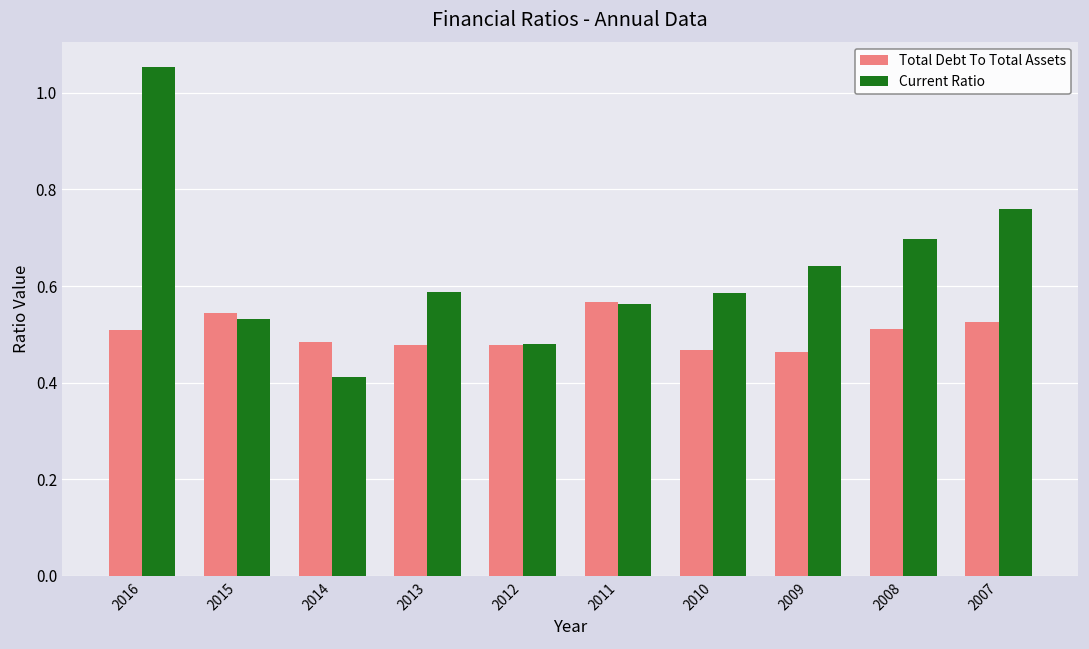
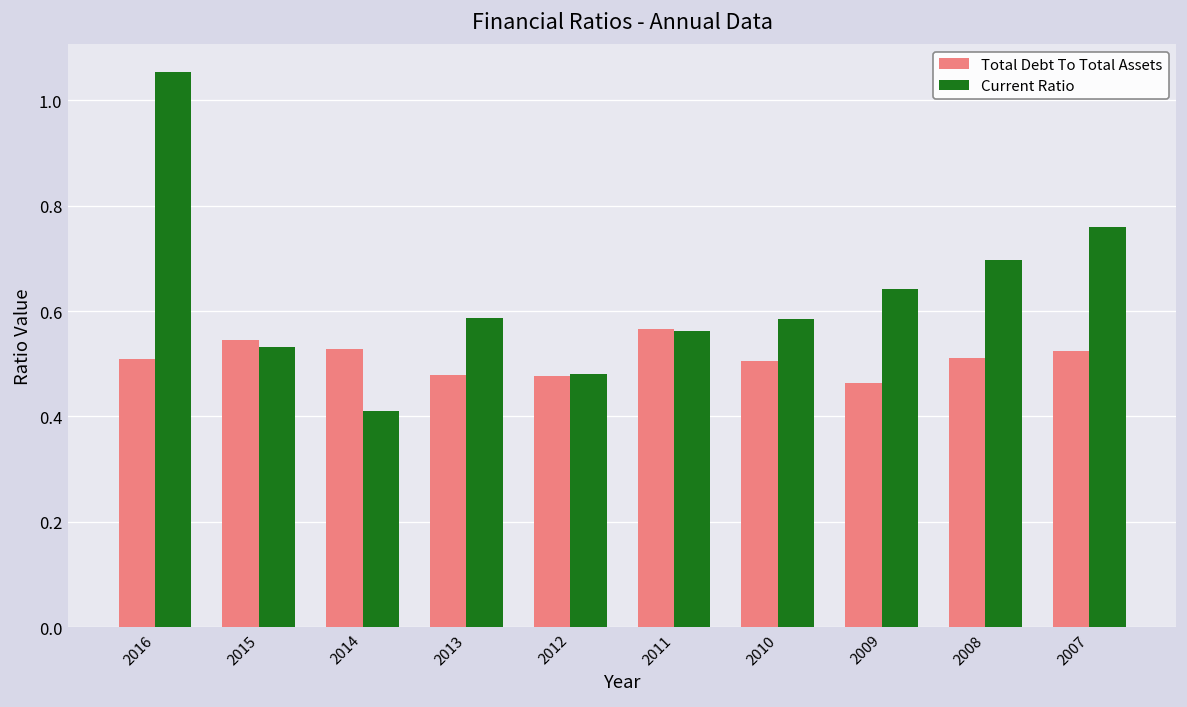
  {
    "Total Debt To Total Assets": {
      "2016": 0.51,
      "2015": 0.54,
-     "2014": 0.49,
+     "2014": 0.53,
      "2013": 0.48,
      "2012": 0.48,
      "2011": 0.57,
-     "2010": 0.47,
+     "2010": 0.50,
      "2009": 0.46,
      "2008": 0.51,
      "2007": 0.53
    },
    "Current Ratio": {
      "2016": 1.05,
      "2015": 0.53,
      "2014": 0.41,
      "2013": 0.59,
      "2012": 0.48,
      "2011": 0.56,
      "2010": 0.59,
      "2009": 0.64,
      "2008": 0.70,
      "2007": 0.76
    }
  }
